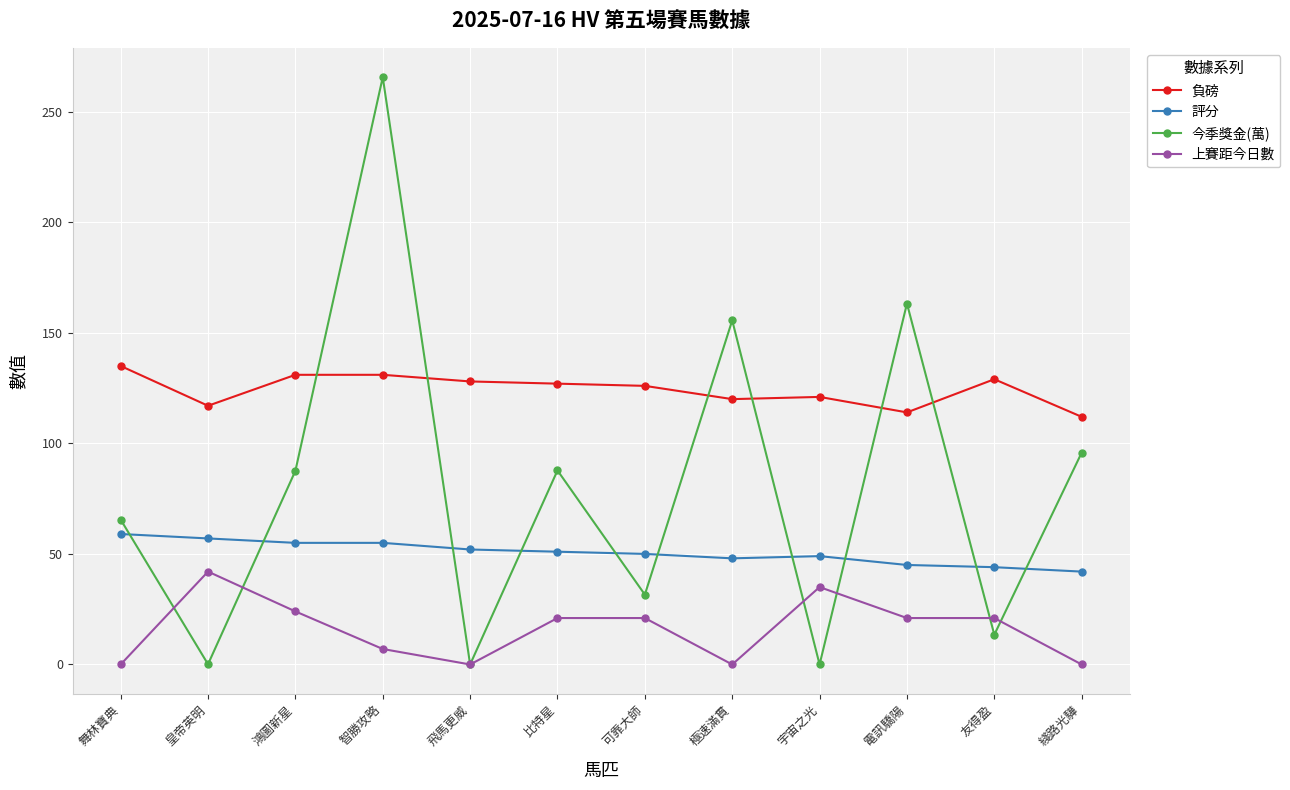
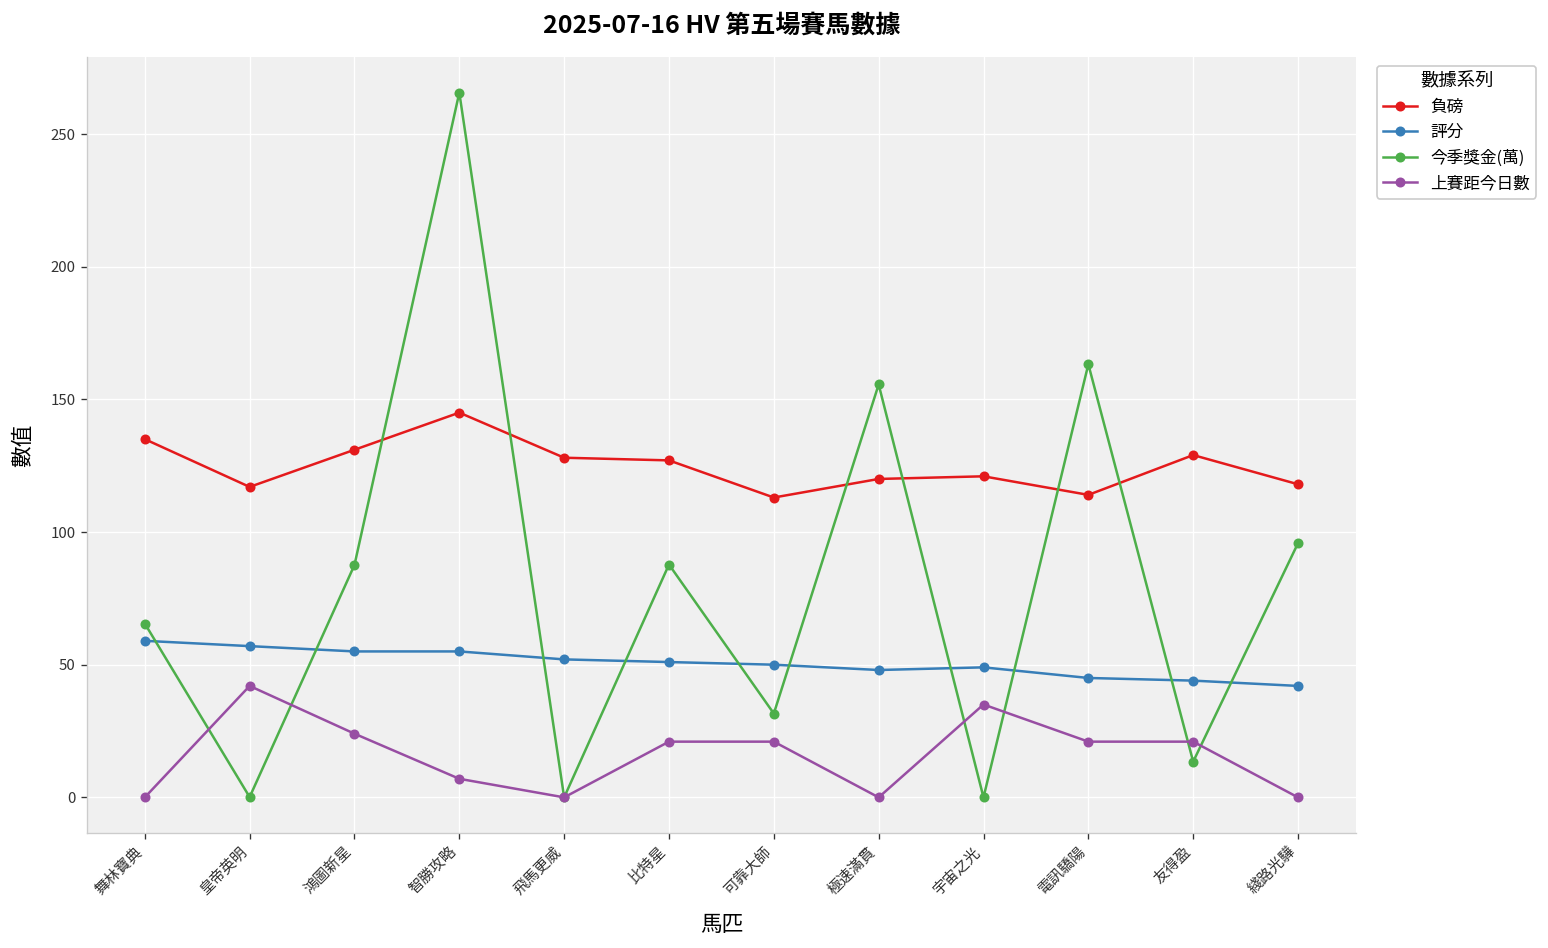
  {
    "負磅": {
      "舞林寶典": 135,
      "皇帝英明": 117,
      "鴻圖新星": 131,
-     "智勝攻略": 131,
+     "智勝攻略": 145,
      "飛馬更威": 128,
      "比特星": 127,
-     "可靠大師": 126,
+     "可靠大師": 113,
      "極速滿貫": 120,
      "宇宙之光": 121,
      "電訊驕陽": 114,
      "友得盈": 129,
-     "綫路光驊": 112
+     "綫路光驊": 118
    },
    "評分": {
      "舞林寶典": 59,
      "皇帝英明": 57,
      "鴻圖新星": 55,
      "智勝攻略": 55,
      "飛馬更威": 52,
      "比特星": 51,
      "可靠大師": 50,
      "極速滿貫": 48,
      "宇宙之光": 49,
      "電訊驕陽": 45,
      "友得盈": 44,
      "綫路光驊": 42
    },
    "今季獎金(萬)": {
      "舞林寶典": 66,
      "皇帝英明": 0,
      "鴻圖新星": 88,
      "智勝攻略": 266,
      "比特星": 88,
      "可靠大師": 32,
      "極速滿貫": 156,
      "宇宙之光": 0,
      "電訊驕陽": 163,
      "友得盈": 13,
      "綫路光驊": 96
    },
    "上賽距今日數": {
      "舞林寶典": 0,
      "皇帝英明": 42,
      "鴻圖新星": 24,
      "智勝攻略": 7,
      "比特星": 21,
      "可靠大師": 21,
      "極速滿貫": 0,
      "宇宙之光": 35,
      "電訊驕陽": 21,
      "友得盈": 21,
      "綫路光驊": 0
    }
  }
